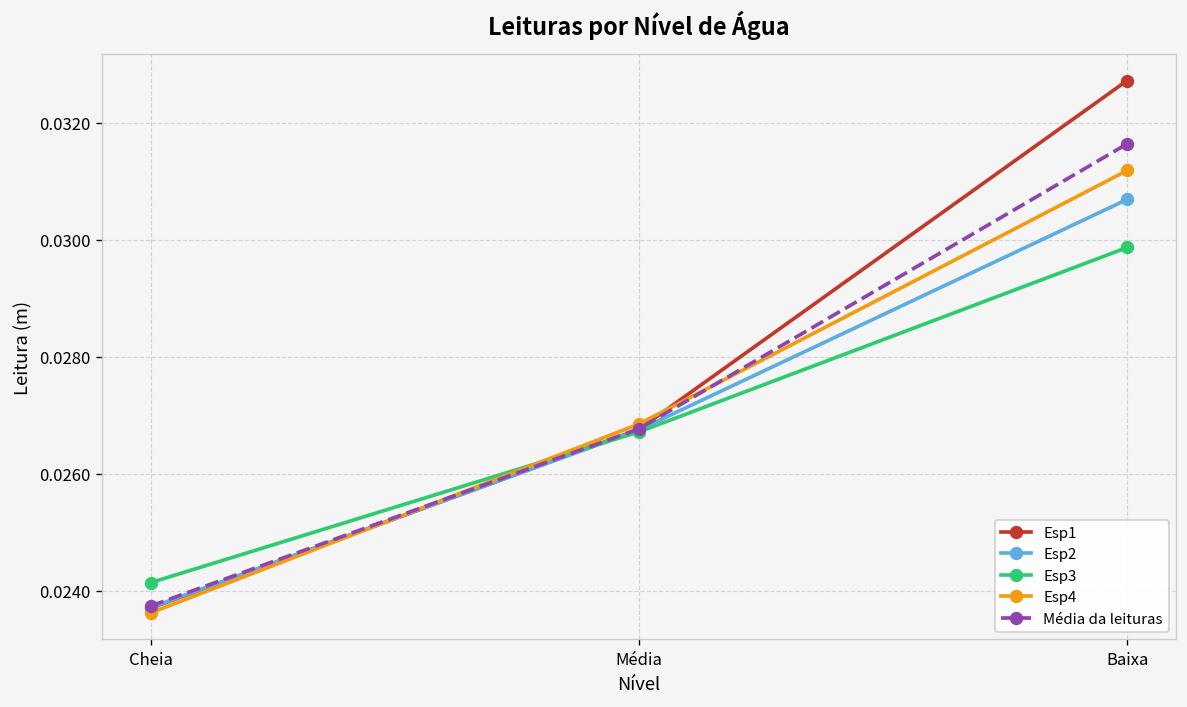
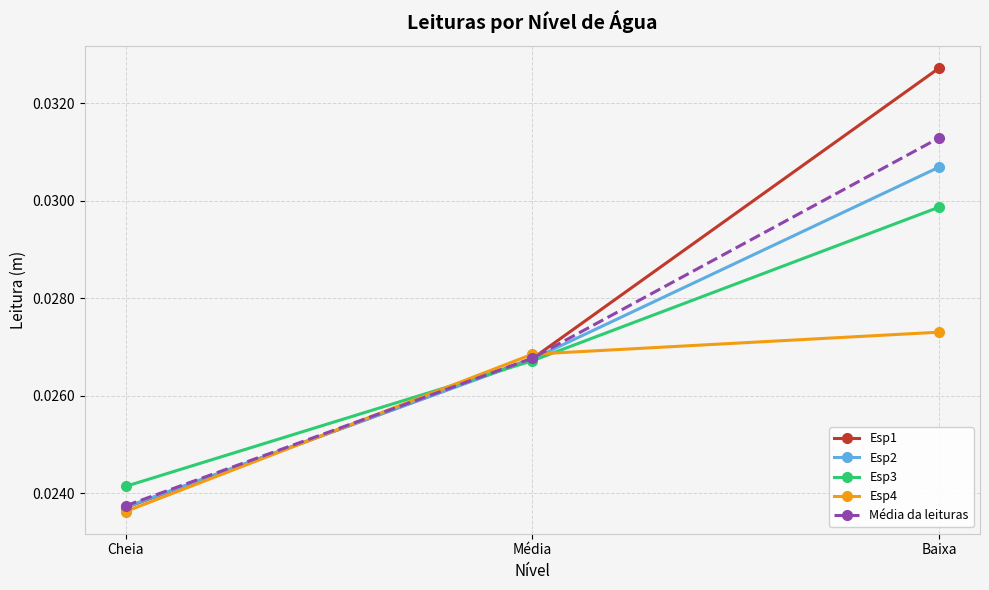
  {
    "Esp1": {
      "Baixa": 0.0327
    },
    "Esp2": {
      "Baixa": 0.0307
    },
    "Esp3": {
      "Cheia": 0.0241,
      "Baixa": 0.0299
    },
    "Esp4": {
      "Cheia": 0.0236,
      "Média": 0.0268,
-     "Baixa": 0.0312
+     "Baixa": 0.0273
    },
    "Média da leituras": {
-     "Baixa": 0.0316
+     "Baixa": 0.0313
    }
  }
